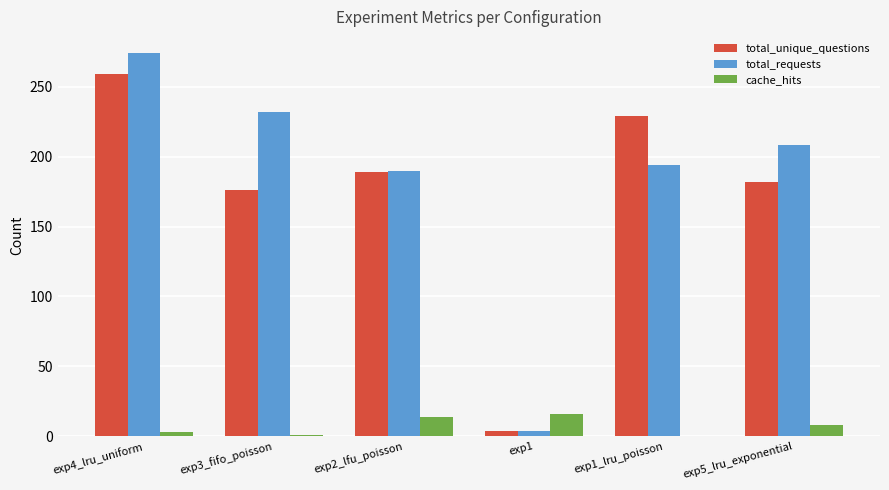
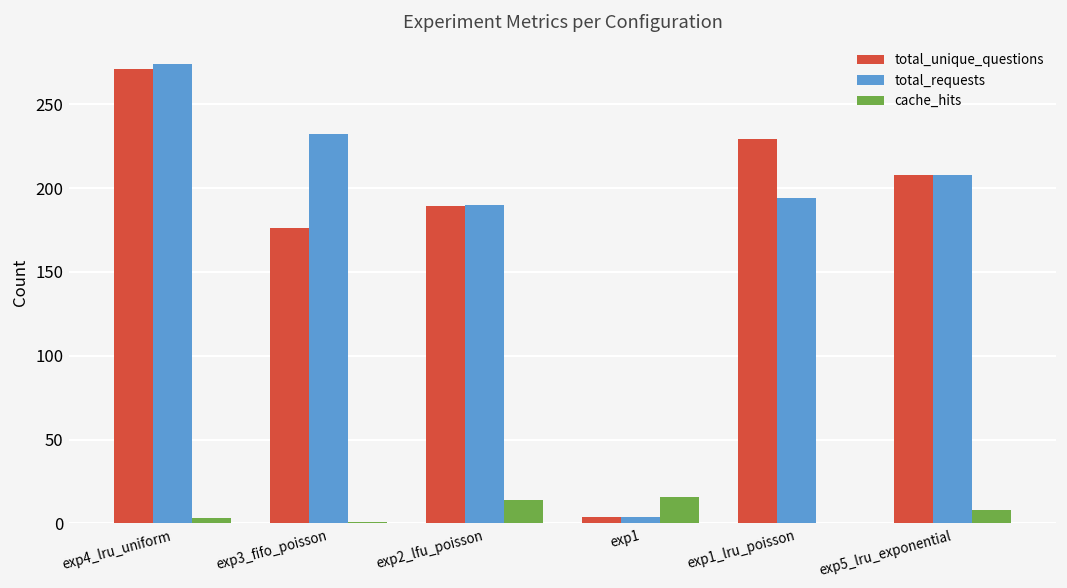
  {
    "total_unique_questions": {
-     "exp4_lru_uniform": 259,
+     "exp4_lru_uniform": 271,
      "exp3_fifo_poisson": 176,
      "exp2_lfu_poisson": 189,
      "exp1": 4,
      "exp1_lru_poisson": 229,
-     "exp5_lru_exponential": 182
+     "exp5_lru_exponential": 208
    },
    "total_requests": {
      "exp4_lru_uniform": 274,
      "exp3_fifo_poisson": 232,
      "exp2_lfu_poisson": 190,
      "exp1": 4,
      "exp1_lru_poisson": 194,
      "exp5_lru_exponential": 208
    },
    "cache_hits": {
      "exp4_lru_uniform": 3,
      "exp2_lfu_poisson": 14,
      "exp1": 16,
      "exp1_lru_poisson": 0,
      "exp5_lru_exponential": 8
    }
  }
